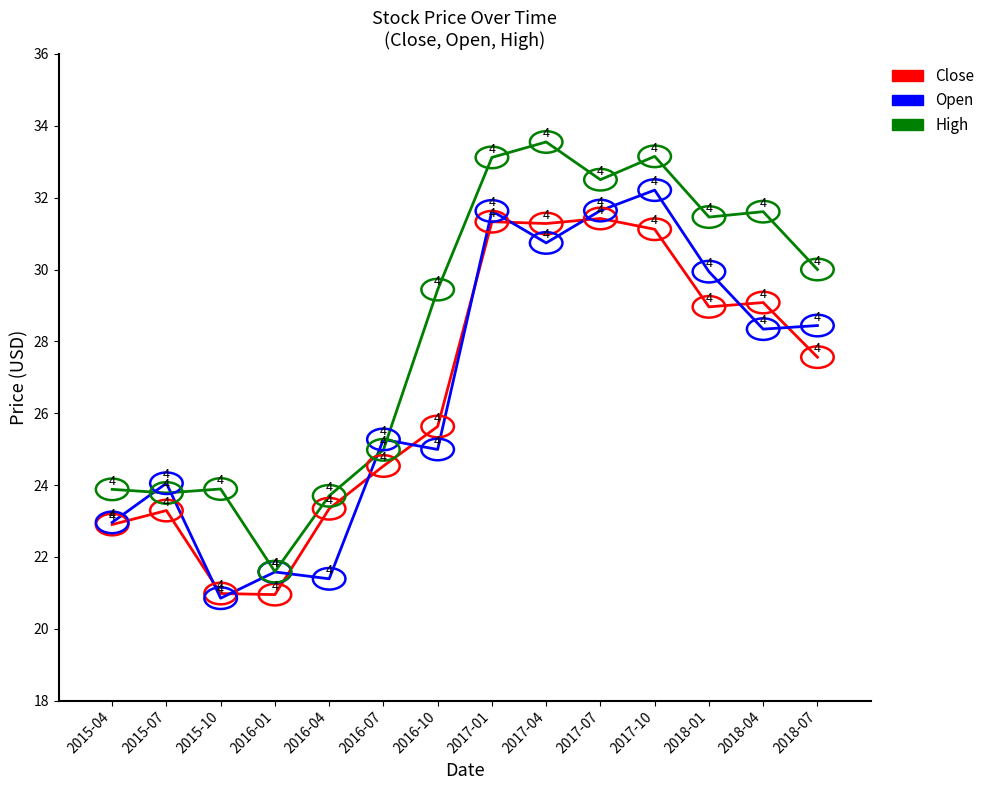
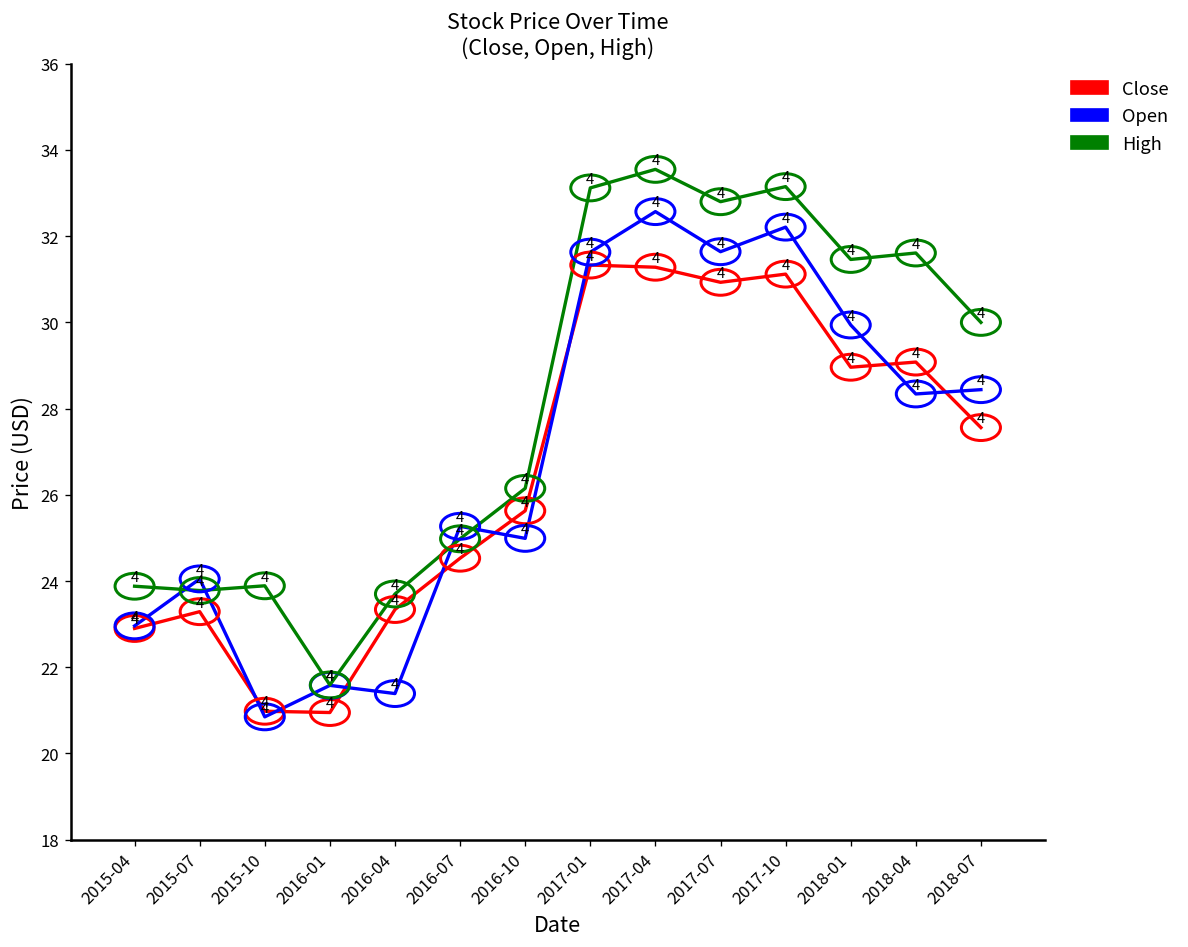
  {
    "Close": {
      "2016-04": 23.3,
      "2017-01": 31.3,
-     "2017-07": 31.4
+     "2017-07": 30.9
    },
    "Open": {
      "2015-10": 20.9,
-     "2017-04": 30.7
+     "2017-04": 32.6
    },
    "High": {
      "2015-07": 23.8,
-     "2016-10": 29.4,
-     "2017-07": 32.5
+     "2016-10": 26.2,
+     "2017-07": 32.8
    }
  }
